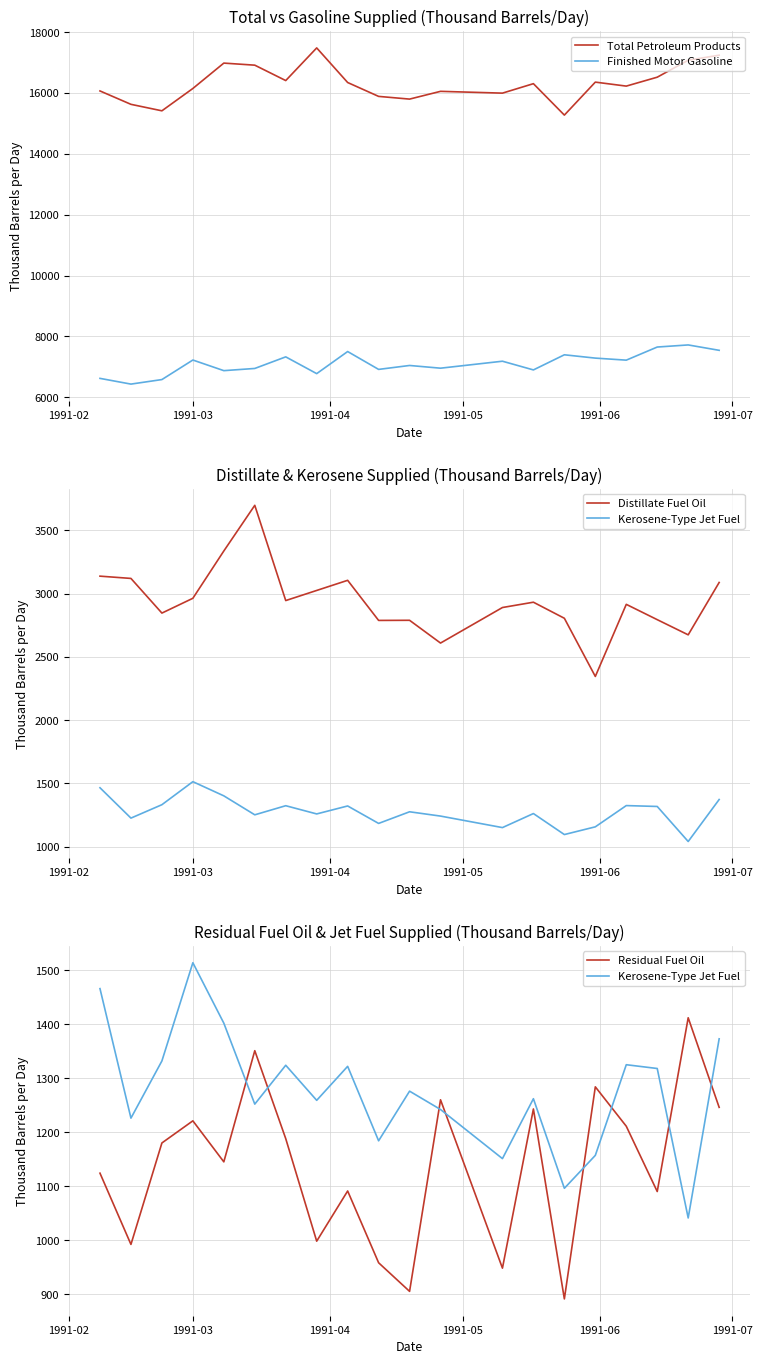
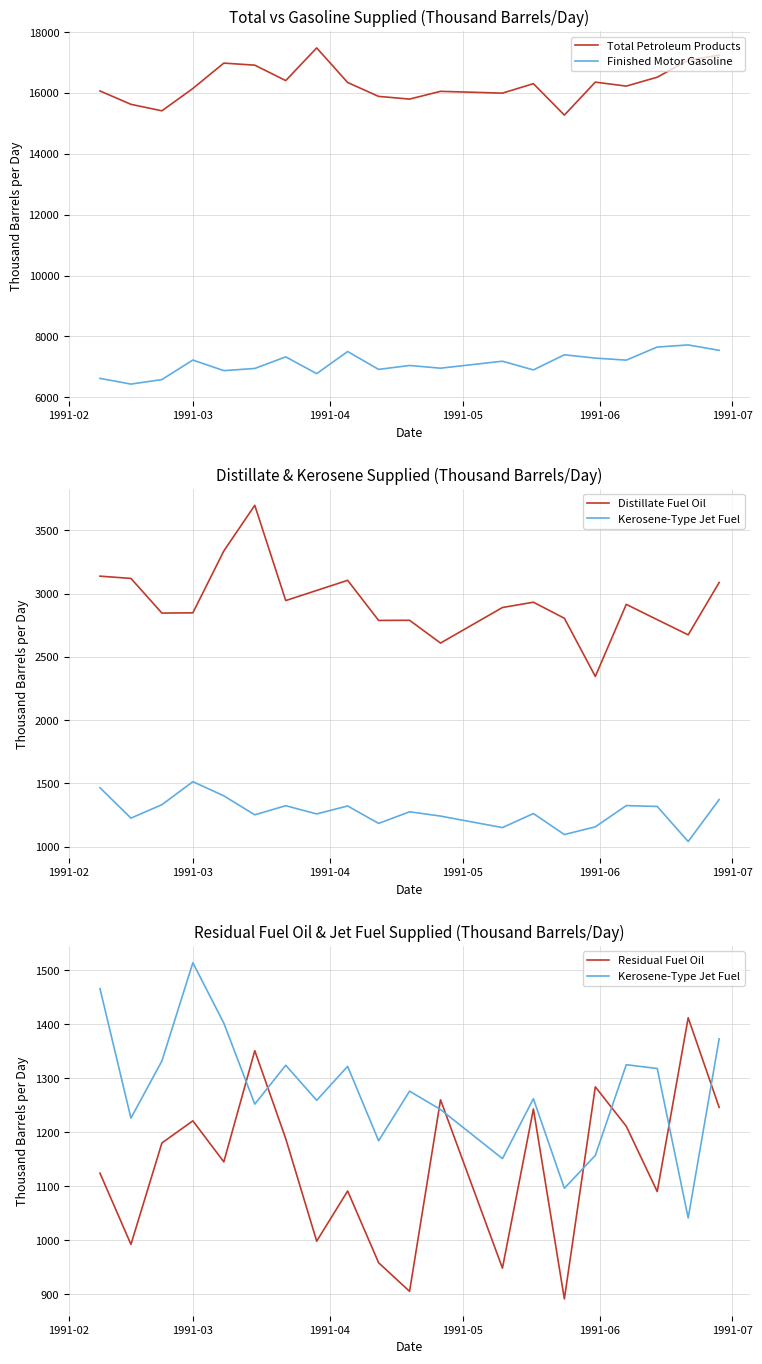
  {
    "Total vs Gasoline Supplied (Thousand Barrels/Day)": {
      "Total Petroleum Products": {
        "1991-03": 16100
      },
      "Finished Motor Gasoline": {
        "1991-03": 7200
      }
    },
    "Distillate & Kerosene Supplied (Thousand Barrels/Day)": {
      "Distillate Fuel Oil": {
-       "1991-03": 2960
+       "1991-03": 2850
      },
      "Kerosene-Type Jet Fuel": {
        "1991-03": 1510
      }
    },
    "Residual Fuel Oil & Jet Fuel Supplied (Thousand Barrels/Day)": {
      "Residual Fuel Oil": {
        "1991-03": 1220
      },
      "Kerosene-Type Jet Fuel": {
        "1991-03": 1510
      }
    }
  }
